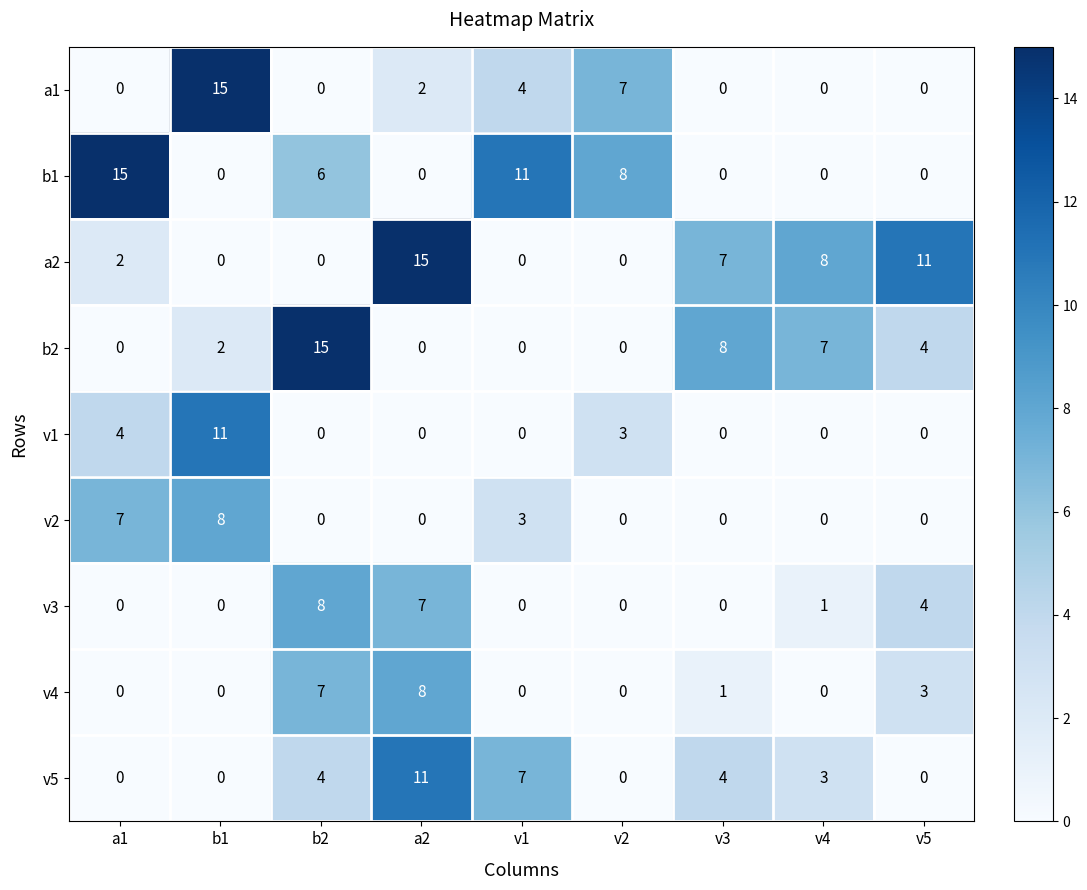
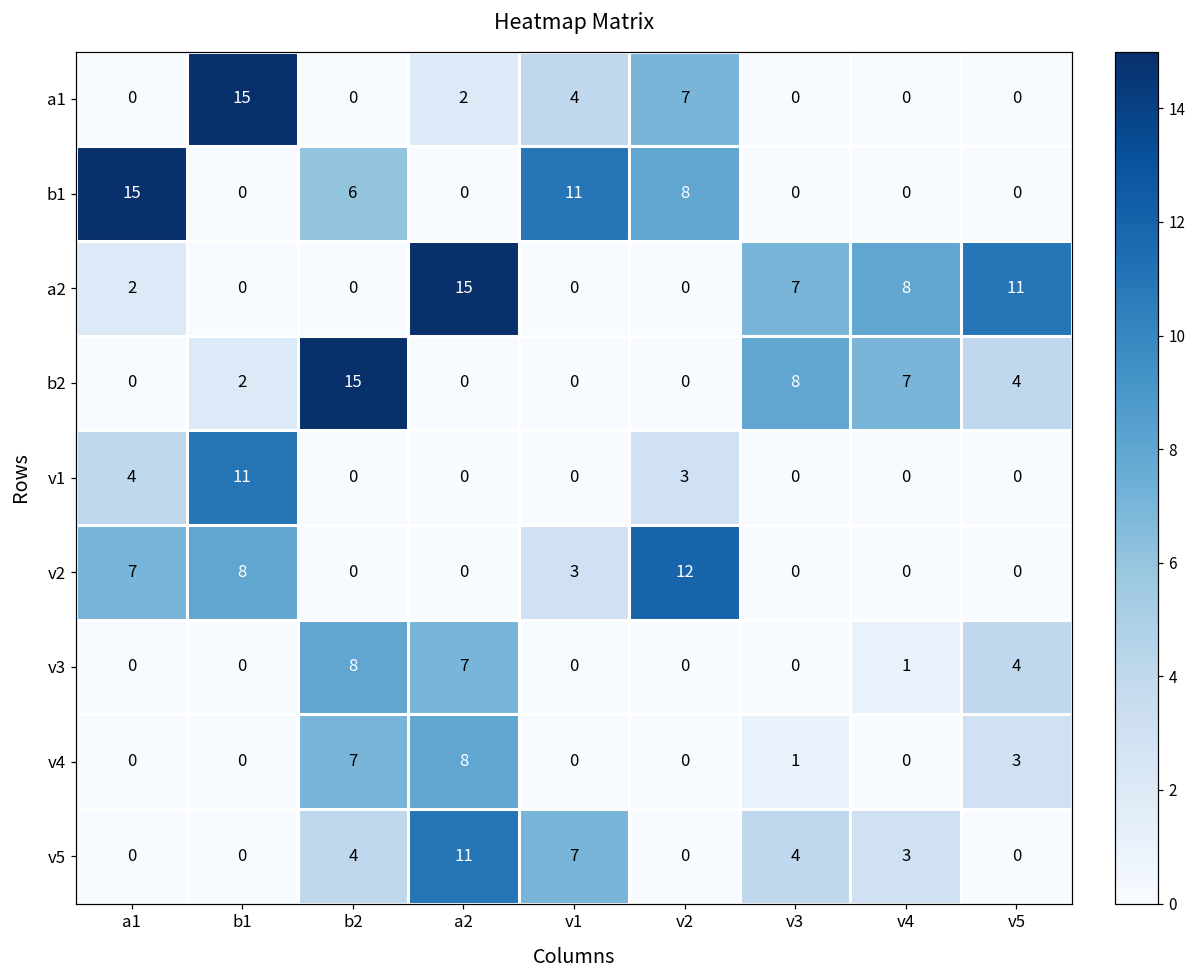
  {
    "a1": {
      "a1": 0,
      "b1": 15,
      "b2": 0,
      "a2": 2,
      "v1": 4,
      "v2": 7,
      "v3": 0,
      "v4": 0,
      "v5": 0
    },
    "b1": {
      "a1": 15,
      "b1": 0,
      "b2": 6,
      "a2": 0,
      "v1": 11,
      "v2": 8,
      "v3": 0,
      "v4": 0,
      "v5": 0
    },
    "a2": {
      "a1": 2,
      "b1": 0,
      "b2": 0,
      "a2": 15,
      "v1": 0,
      "v2": 0,
      "v3": 7,
      "v4": 8,
      "v5": 11
    },
    "b2": {
      "a1": 0,
      "b1": 2,
      "b2": 15,
      "a2": 0,
      "v1": 0,
      "v2": 0,
      "v3": 8,
      "v4": 7,
      "v5": 4
    },
    "v1": {
      "a1": 4,
      "b1": 11,
      "b2": 0,
      "a2": 0,
      "v1": 0,
      "v2": 3,
      "v3": 0,
      "v4": 0,
      "v5": 0
    },
    "v2": {
      "a1": 7,
      "b1": 8,
      "b2": 0,
      "a2": 0,
      "v1": 3,
-     "v2": 0,
+     "v2": 12,
      "v3": 0,
      "v4": 0,
      "v5": 0
    },
    "v3": {
      "a1": 0,
      "b1": 0,
      "b2": 8,
      "a2": 7,
      "v1": 0,
      "v2": 0,
      "v3": 0,
      "v4": 1,
      "v5": 4
    },
    "v4": {
      "a1": 0,
      "b1": 0,
      "b2": 7,
      "a2": 8,
      "v1": 0,
      "v2": 0,
      "v3": 1,
      "v4": 0,
      "v5": 3
    },
    "v5": {
      "a1": 0,
      "b1": 0,
      "b2": 4,
      "a2": 11,
      "v1": 7,
      "v2": 0,
      "v3": 4,
      "v4": 3,
      "v5": 0
    }
  }
